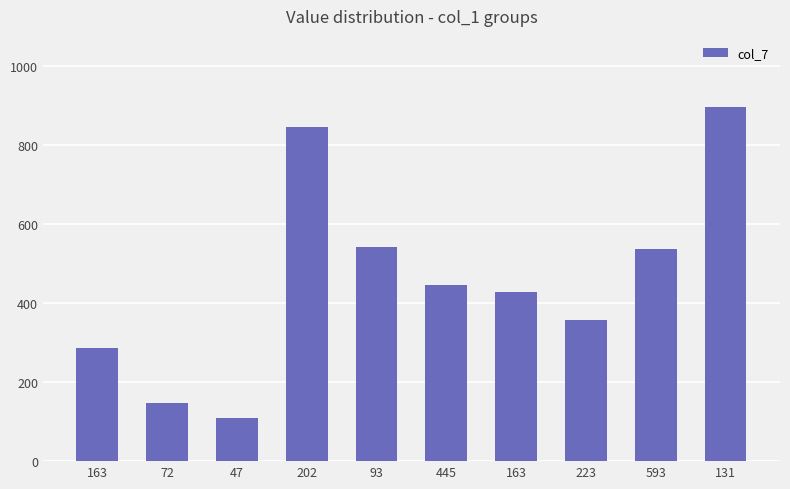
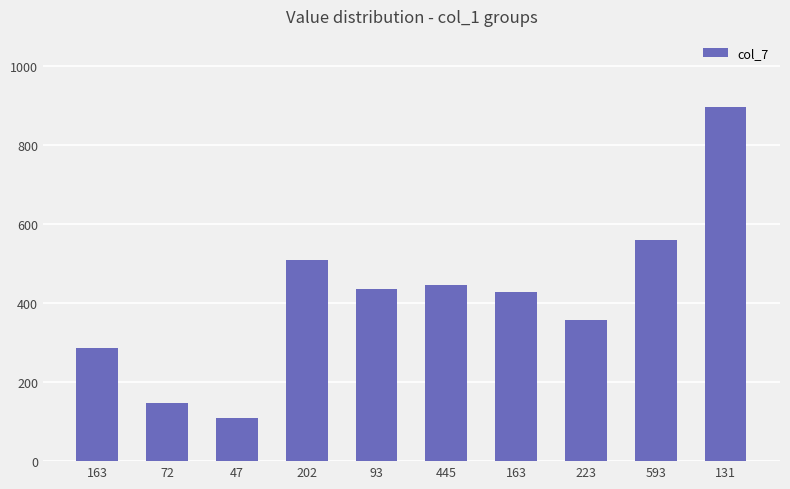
  {
    "72": 150,
    "47": 110,
-   "202": 850,
-   "93": 540,
+   "202": 510,
+   "93": 430,
    "445": 450,
    "223": 360,
-   "593": 540,
+   "593": 560,
    "131": 900
  }
